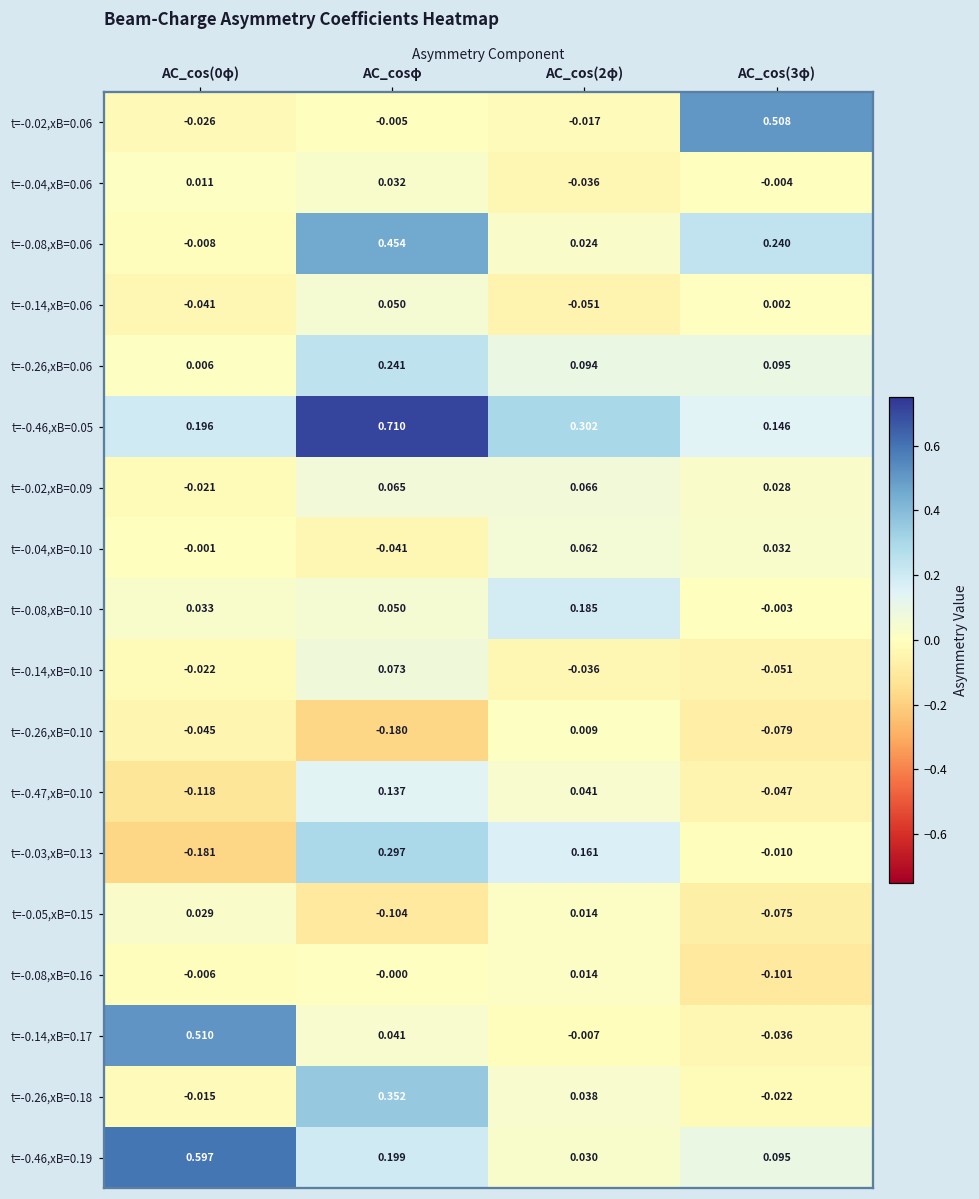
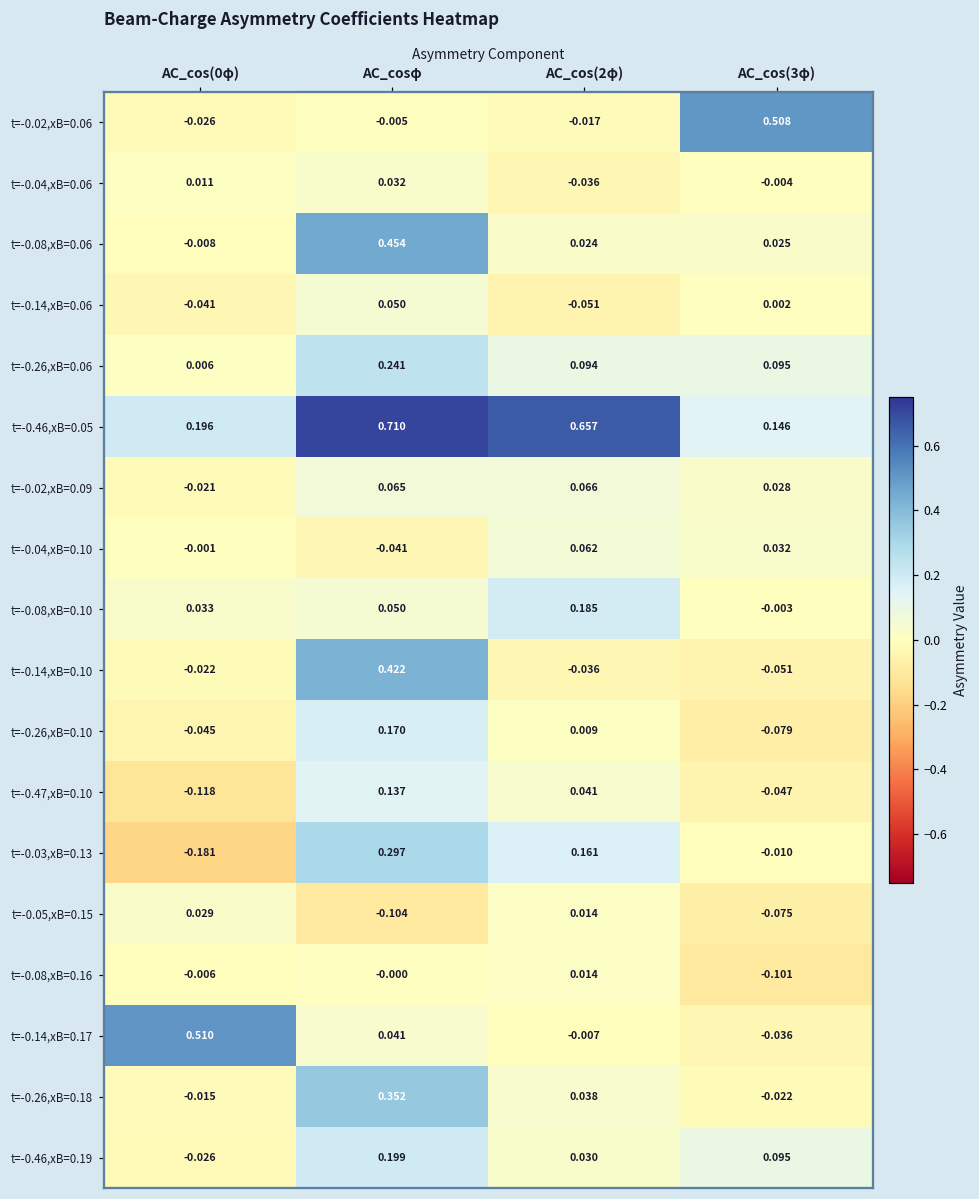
  {
    "t=-0.02,xB=0.06": {
      "AC_cos(0φ)": -0.026,
      "AC_cosφ": -0.005,
      "AC_cos(2φ)": -0.017,
      "AC_cos(3φ)": 0.508
    },
    "t=-0.04,xB=0.06": {
      "AC_cos(0φ)": 0.011,
      "AC_cosφ": 0.032,
      "AC_cos(2φ)": -0.036,
      "AC_cos(3φ)": -0.004
    },
    "t=-0.08,xB=0.06": {
      "AC_cos(0φ)": -0.008,
      "AC_cosφ": 0.454,
      "AC_cos(2φ)": 0.024,
-     "AC_cos(3φ)": 0.240
+     "AC_cos(3φ)": 0.025
    },
    "t=-0.14,xB=0.06": {
      "AC_cos(0φ)": -0.041,
      "AC_cosφ": 0.050,
      "AC_cos(2φ)": -0.051,
      "AC_cos(3φ)": 0.002
    },
    "t=-0.26,xB=0.06": {
      "AC_cos(0φ)": 0.006,
      "AC_cosφ": 0.241,
      "AC_cos(2φ)": 0.094,
      "AC_cos(3φ)": 0.095
    },
    "t=-0.46,xB=0.05": {
      "AC_cos(0φ)": 0.196,
      "AC_cosφ": 0.710,
-     "AC_cos(2φ)": 0.302,
+     "AC_cos(2φ)": 0.657,
      "AC_cos(3φ)": 0.146
    },
    "t=-0.02,xB=0.09": {
      "AC_cos(0φ)": -0.021,
      "AC_cosφ": 0.065,
      "AC_cos(2φ)": 0.066,
      "AC_cos(3φ)": 0.028
    },
    "t=-0.04,xB=0.10": {
      "AC_cos(0φ)": -0.001,
      "AC_cosφ": -0.041,
      "AC_cos(2φ)": 0.062,
      "AC_cos(3φ)": 0.032
    },
    "t=-0.08,xB=0.10": {
      "AC_cos(0φ)": 0.033,
      "AC_cosφ": 0.050,
      "AC_cos(2φ)": 0.185,
      "AC_cos(3φ)": -0.003
    },
    "t=-0.14,xB=0.10": {
      "AC_cos(0φ)": -0.022,
-     "AC_cosφ": 0.073,
+     "AC_cosφ": 0.422,
      "AC_cos(2φ)": -0.036,
      "AC_cos(3φ)": -0.051
    },
    "t=-0.26,xB=0.10": {
      "AC_cos(0φ)": -0.045,
-     "AC_cosφ": -0.180,
+     "AC_cosφ": 0.170,
      "AC_cos(2φ)": 0.009,
      "AC_cos(3φ)": -0.079
    },
    "t=-0.47,xB=0.10": {
      "AC_cos(0φ)": -0.118,
      "AC_cosφ": 0.137,
      "AC_cos(2φ)": 0.041,
      "AC_cos(3φ)": -0.047
    },
    "t=-0.03,xB=0.13": {
      "AC_cos(0φ)": -0.181,
      "AC_cosφ": 0.297,
      "AC_cos(2φ)": 0.161,
      "AC_cos(3φ)": -0.010
    },
    "t=-0.05,xB=0.15": {
      "AC_cos(0φ)": 0.029,
      "AC_cosφ": -0.104,
      "AC_cos(2φ)": 0.014,
      "AC_cos(3φ)": -0.075
    },
    "t=-0.08,xB=0.16": {
      "AC_cos(0φ)": -0.006,
      "AC_cosφ": -0.000,
      "AC_cos(2φ)": 0.014,
      "AC_cos(3φ)": -0.101
    },
    "t=-0.14,xB=0.17": {
      "AC_cos(0φ)": 0.510,
      "AC_cosφ": 0.041,
      "AC_cos(2φ)": -0.007,
      "AC_cos(3φ)": -0.036
    },
    "t=-0.26,xB=0.18": {
      "AC_cos(0φ)": -0.015,
      "AC_cosφ": 0.352,
      "AC_cos(2φ)": 0.038,
      "AC_cos(3φ)": -0.022
    },
    "t=-0.46,xB=0.19": {
-     "AC_cos(0φ)": 0.597,
+     "AC_cos(0φ)": -0.026,
      "AC_cosφ": 0.199,
      "AC_cos(2φ)": 0.030,
      "AC_cos(3φ)": 0.095
    }
  }
